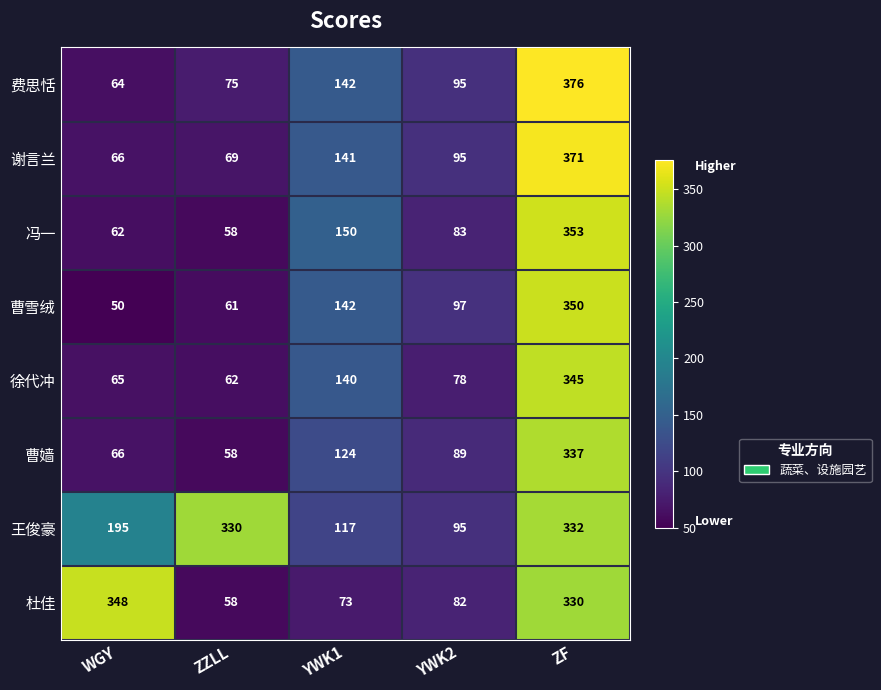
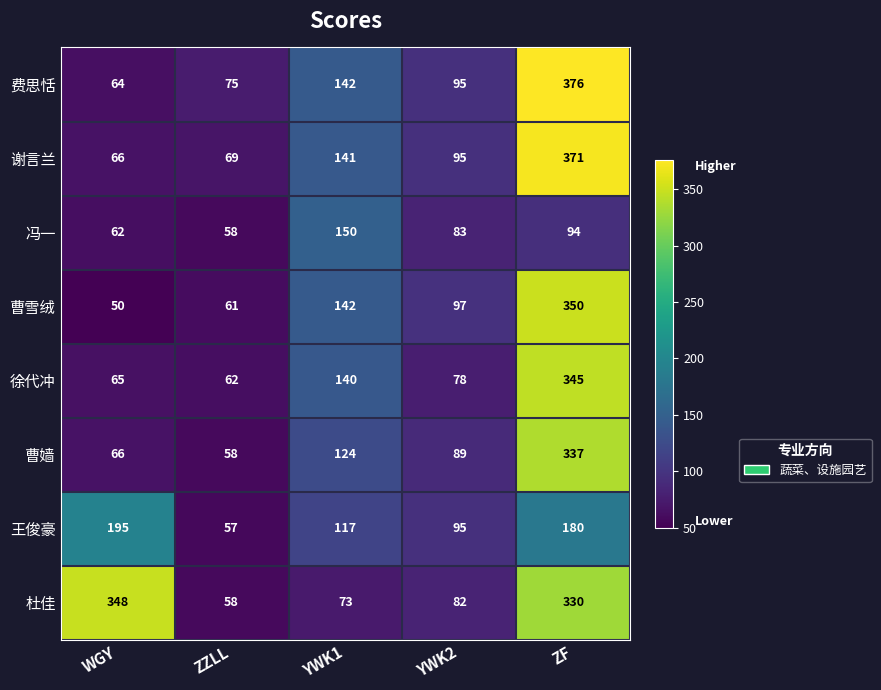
  {
    "费思恬": {
      "WGY": 64,
      "ZZLL": 75,
      "YWK1": 142,
      "YWK2": 95,
      "ZF": 376
    },
    "谢言兰": {
      "WGY": 66,
      "ZZLL": 69,
      "YWK1": 141,
      "YWK2": 95,
      "ZF": 371
    },
    "冯一": {
      "WGY": 62,
      "ZZLL": 58,
      "YWK1": 150,
      "YWK2": 83,
-     "ZF": 353
+     "ZF": 94
    },
    "曹雪绒": {
      "WGY": 50,
      "ZZLL": 61,
      "YWK1": 142,
      "YWK2": 97,
      "ZF": 350
    },
    "徐代冲": {
      "WGY": 65,
      "ZZLL": 62,
      "YWK1": 140,
      "YWK2": 78,
      "ZF": 345
    },
    "曹嫱": {
      "WGY": 66,
      "ZZLL": 58,
      "YWK1": 124,
      "YWK2": 89,
      "ZF": 337
    },
    "王俊豪": {
      "WGY": 195,
-     "ZZLL": 330,
+     "ZZLL": 57,
      "YWK1": 117,
      "YWK2": 95,
-     "ZF": 332
+     "ZF": 180
    },
    "杜佳": {
      "WGY": 348,
      "ZZLL": 58,
      "YWK1": 73,
      "YWK2": 82,
      "ZF": 330
    }
  }
